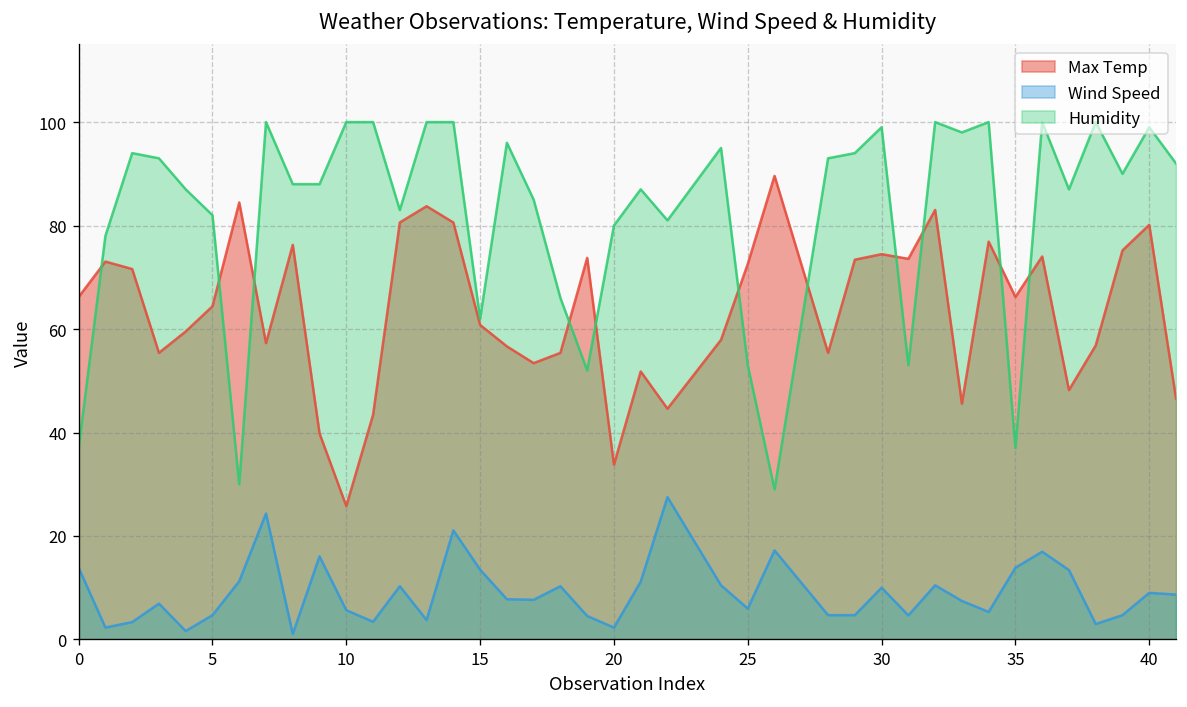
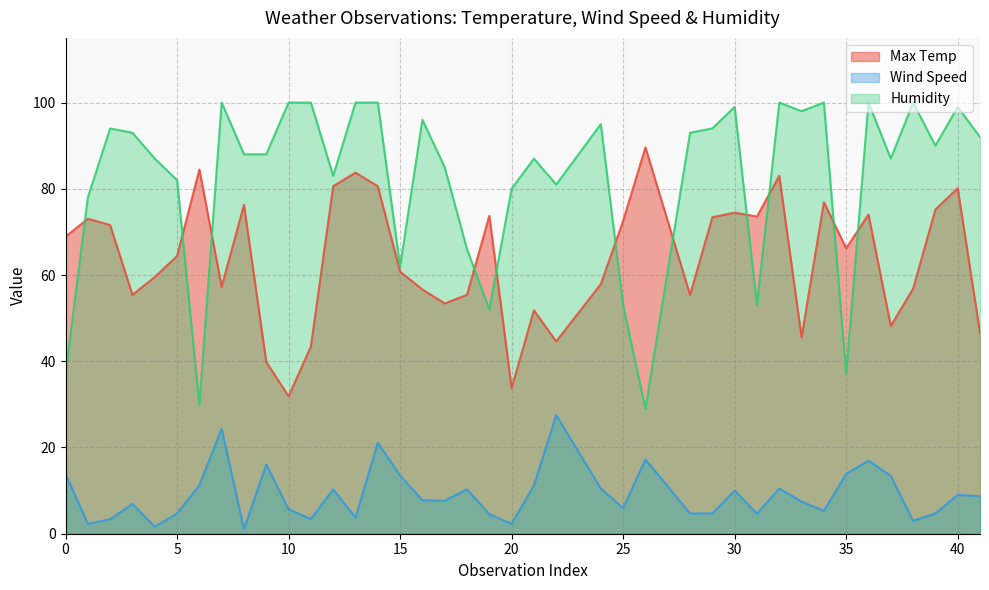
  {
    "Max Temp": {
-     "0": 66,
+     "0": 69,
      "5": 64,
-     "10": 26,
+     "10": 32,
      "15": 61,
      "20": 34,
      "25": 73,
      "30": 74,
      "35": 66,
      "40": 80
    },
    "Wind Speed": {
      "0": 14,
      "5": 5,
      "10": 6,
      "15": 13,
      "20": 2,
      "25": 6,
      "30": 10,
      "35": 14,
      "40": 9
    },
    "Humidity": {
      "0": 37,
      "5": 82,
      "10": 100,
      "15": 62,
      "20": 80,
      "25": 53,
      "30": 99,
      "35": 37
    }
  }
